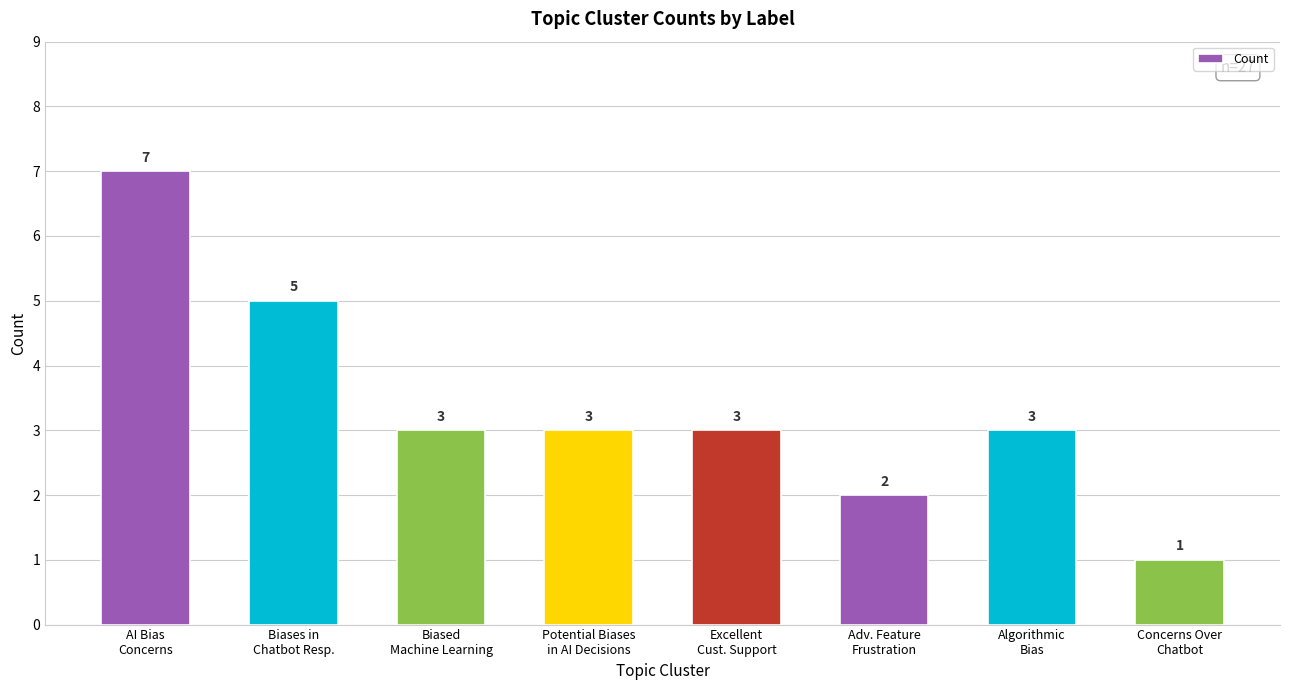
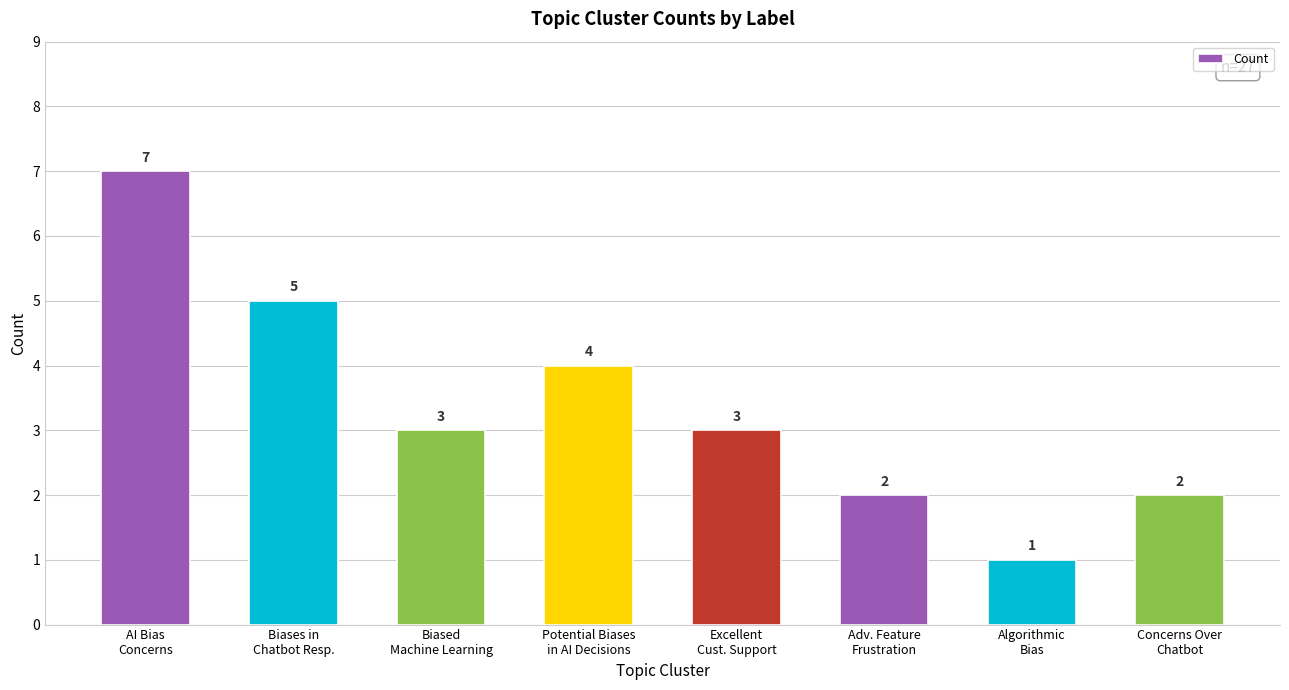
  {
    "AI Bias Concerns": 7,
    "Biases in Chatbot Resp.": 5,
    "Biased Machine Learning": 3,
-   "Potential Biases in AI Decisions": 3,
+   "Potential Biases in AI Decisions": 4,
    "Excellent Cust. Support": 3,
    "Adv. Feature Frustration": 2,
-   "Algorithmic Bias": 3,
-   "Concerns Over Chatbot": 1
+   "Algorithmic Bias": 1,
+   "Concerns Over Chatbot": 2
  }
